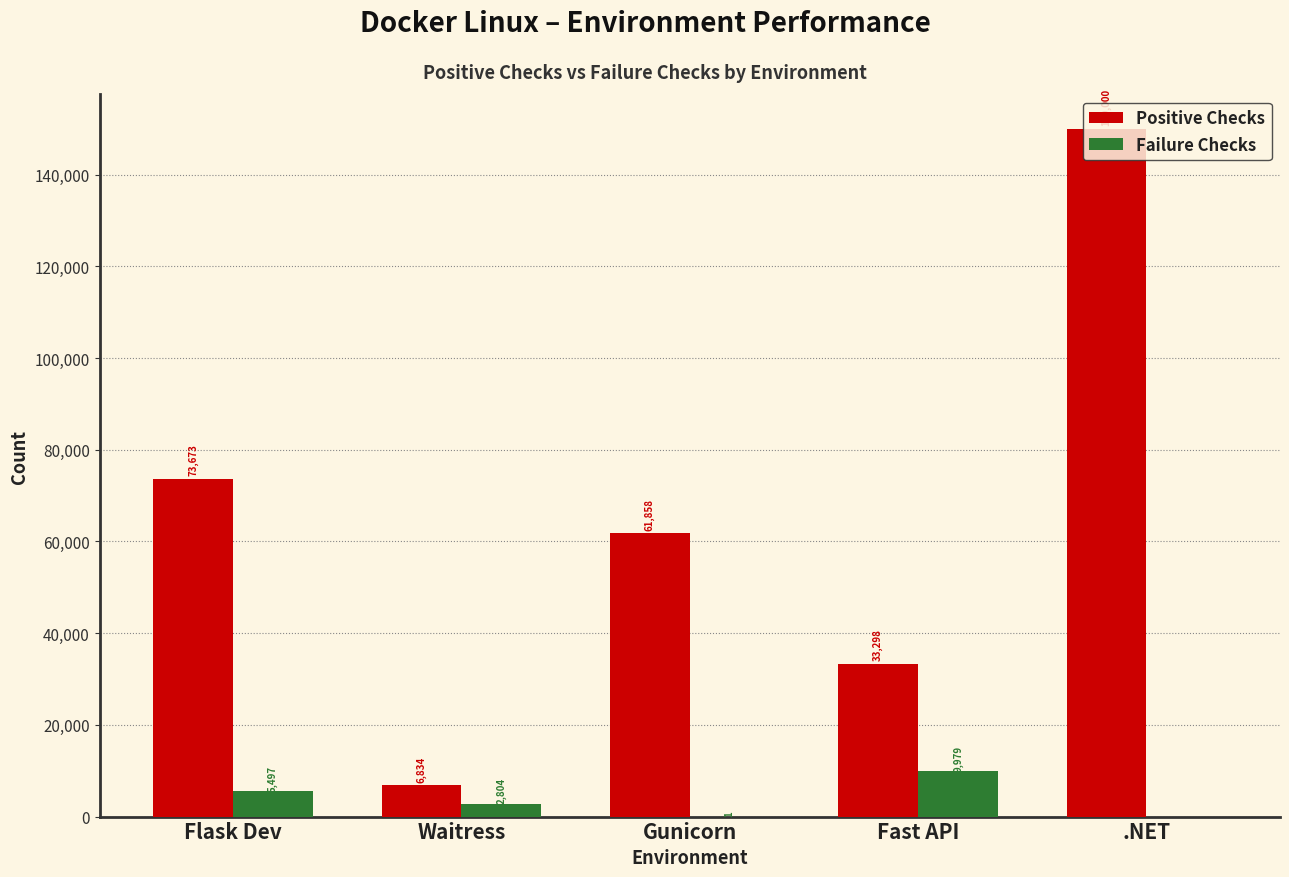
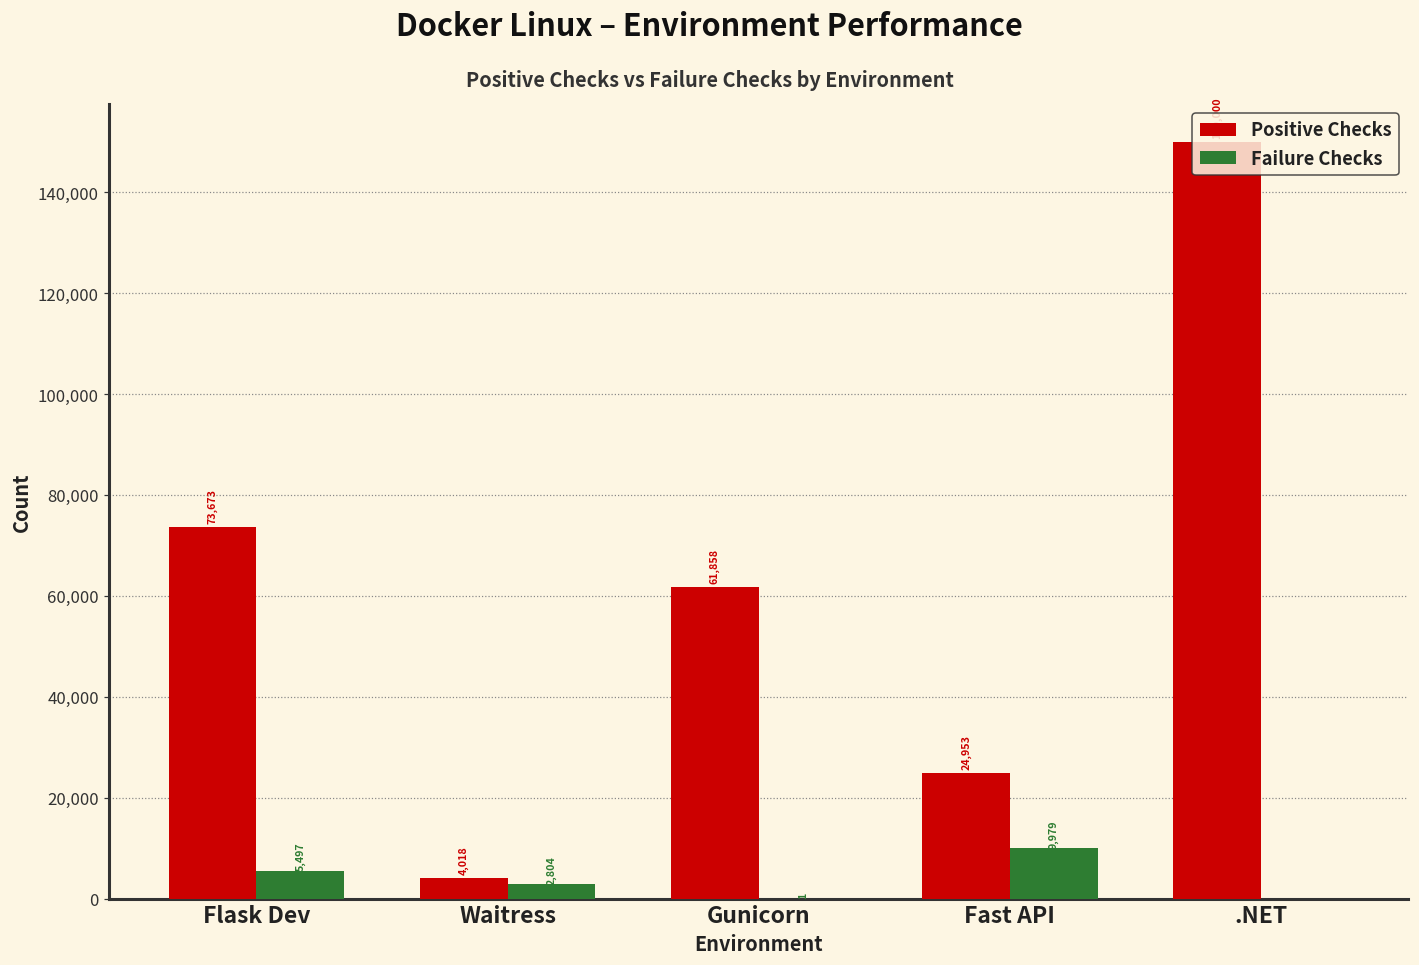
  {
    "Positive Checks": {
      "Flask Dev": "73,673",
-     "Waitress": "6,834",
+     "Waitress": "4,018",
      "Gunicorn": "61,858",
-     "Fast API": "33,298"
+     "Fast API": "24,953"
    },
    "Failure Checks": {
      "Flask Dev": "5,497",
      "Waitress": "2,804",
      "Gunicorn": "1",
      "Fast API": "9,979"
    }
  }
